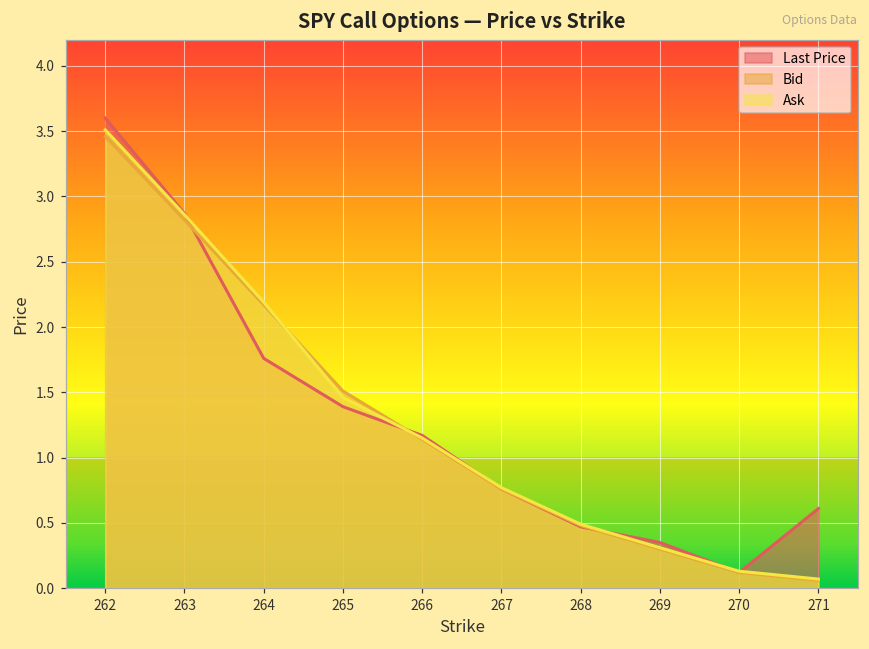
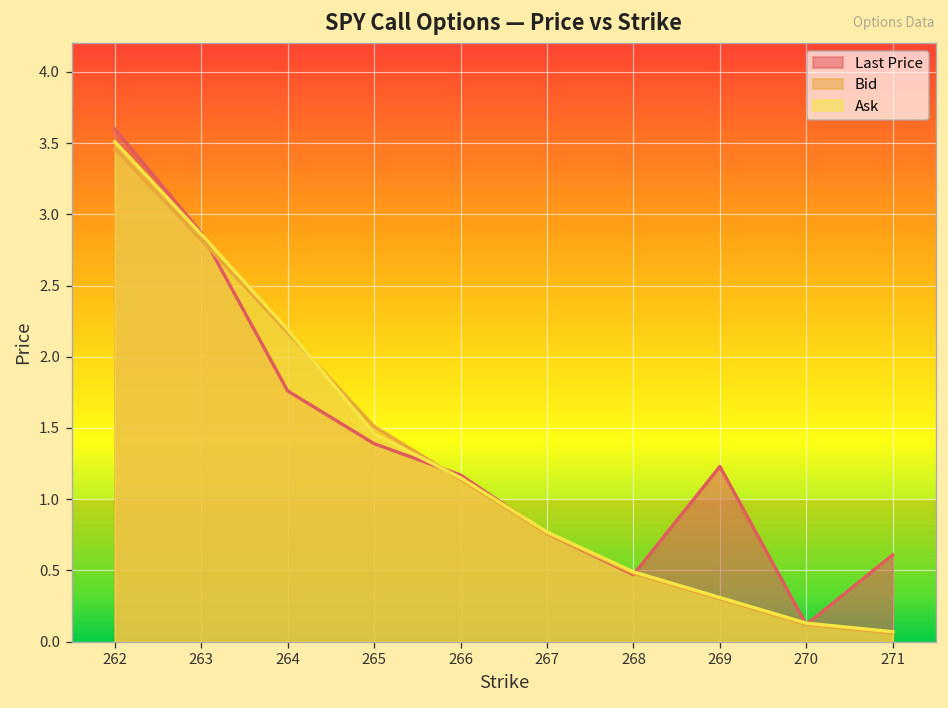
  {
    "Last Price": {
      "262": 3.60,
      "264": 1.76,
      "265": 1.39,
-     "269": 0.35,
+     "269": 1.23,
      "271": 0.61
    }
  }
